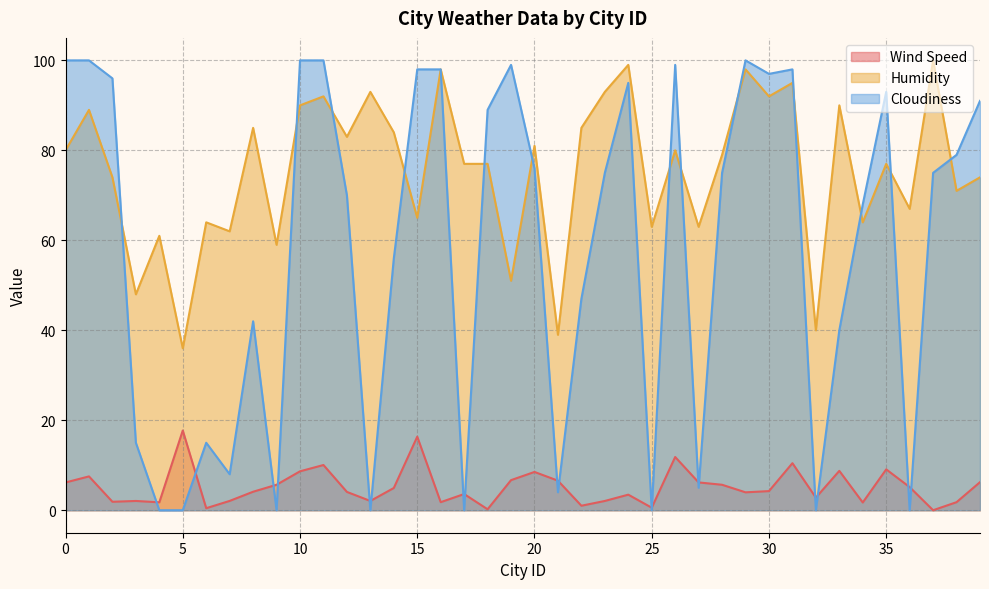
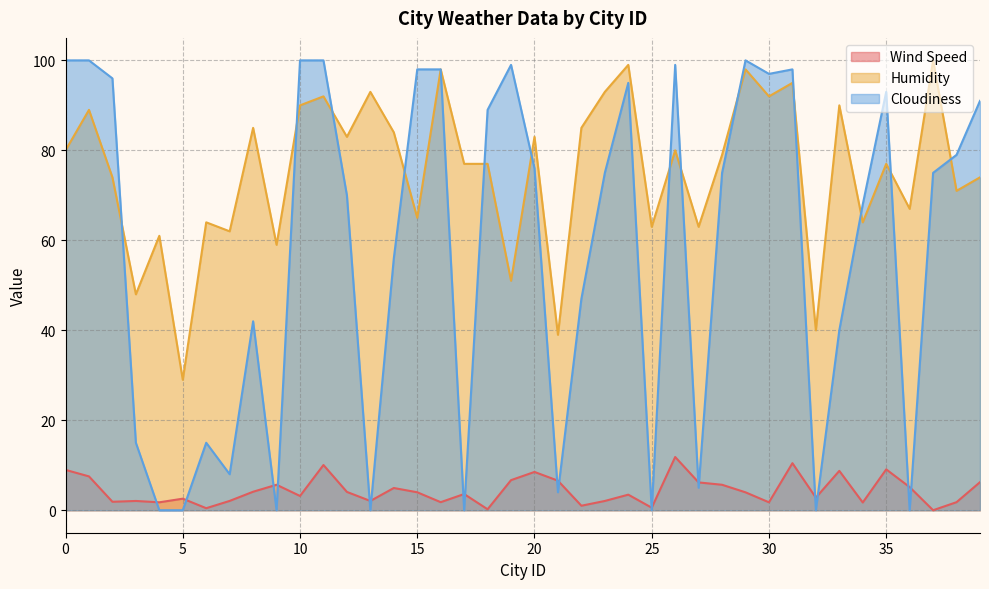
  {
    "Wind Speed": {
-     "0": 6,
-     "5": 18,
-     "10": 9,
-     "15": 16,
+     "0": 9,
+     "5": 3,
+     "10": 3,
+     "15": 4,
      "20": 9,
-     "30": 4,
+     "30": 2,
      "35": 9
    },
    "Humidity": {
      "0": 80,
-     "5": 36,
+     "5": 29,
      "10": 90,
      "15": 65,
-     "20": 81,
+     "20": 83,
      "25": 63,
      "30": 92,
      "35": 77
    },
    "Cloudiness": {
      "0": 100,
      "5": 0,
      "10": 100,
      "15": 98,
      "20": 76,
      "30": 97
    }
  }
